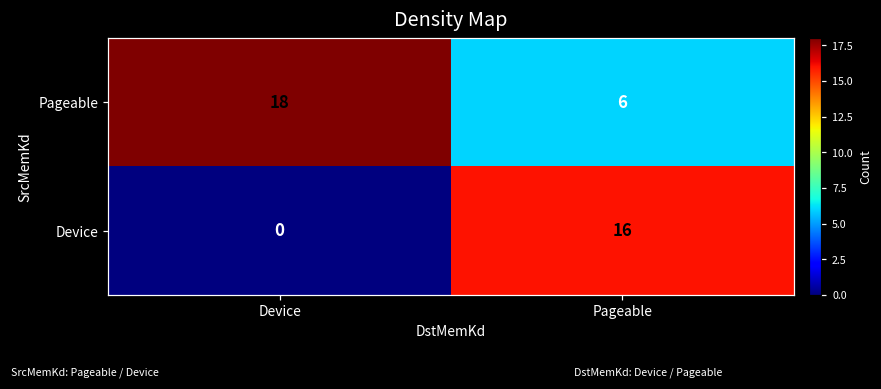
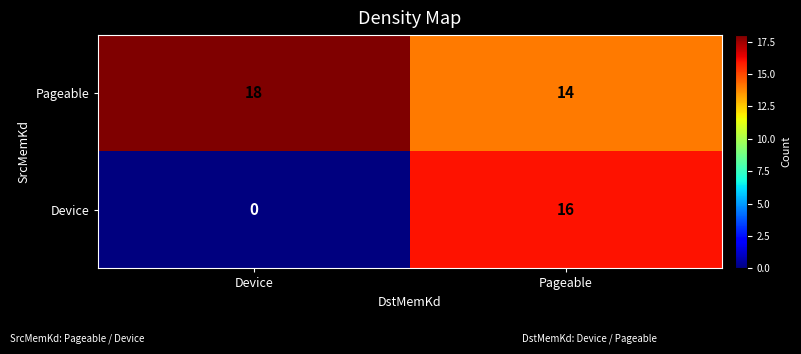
  {
    "Pageable": {
      "Device": 18,
-     "Pageable": 6
+     "Pageable": 14
    },
    "Device": {
      "Device": 0,
      "Pageable": 16
    }
  }
